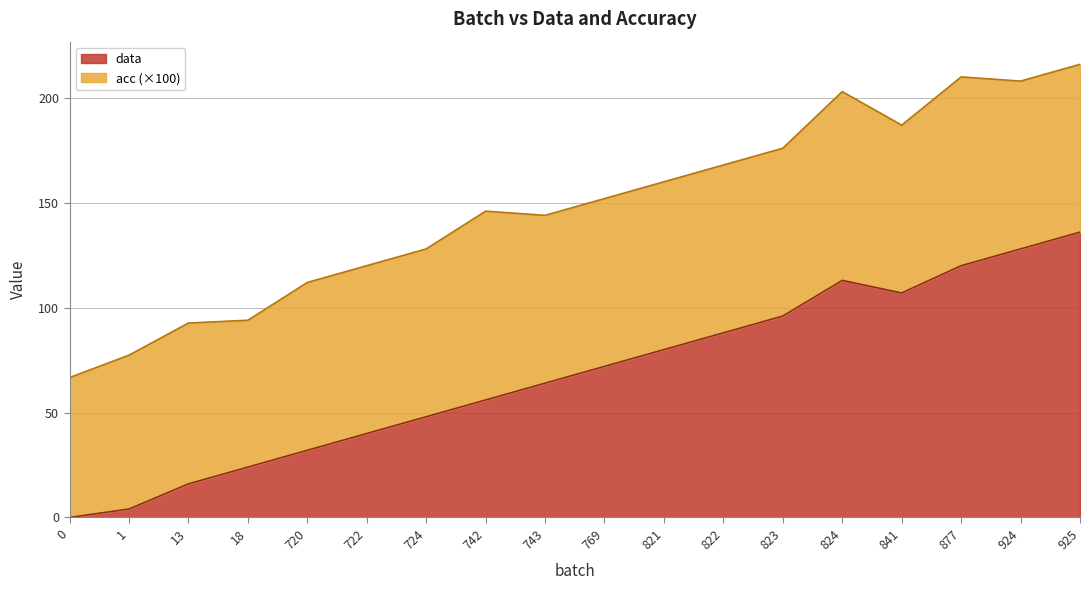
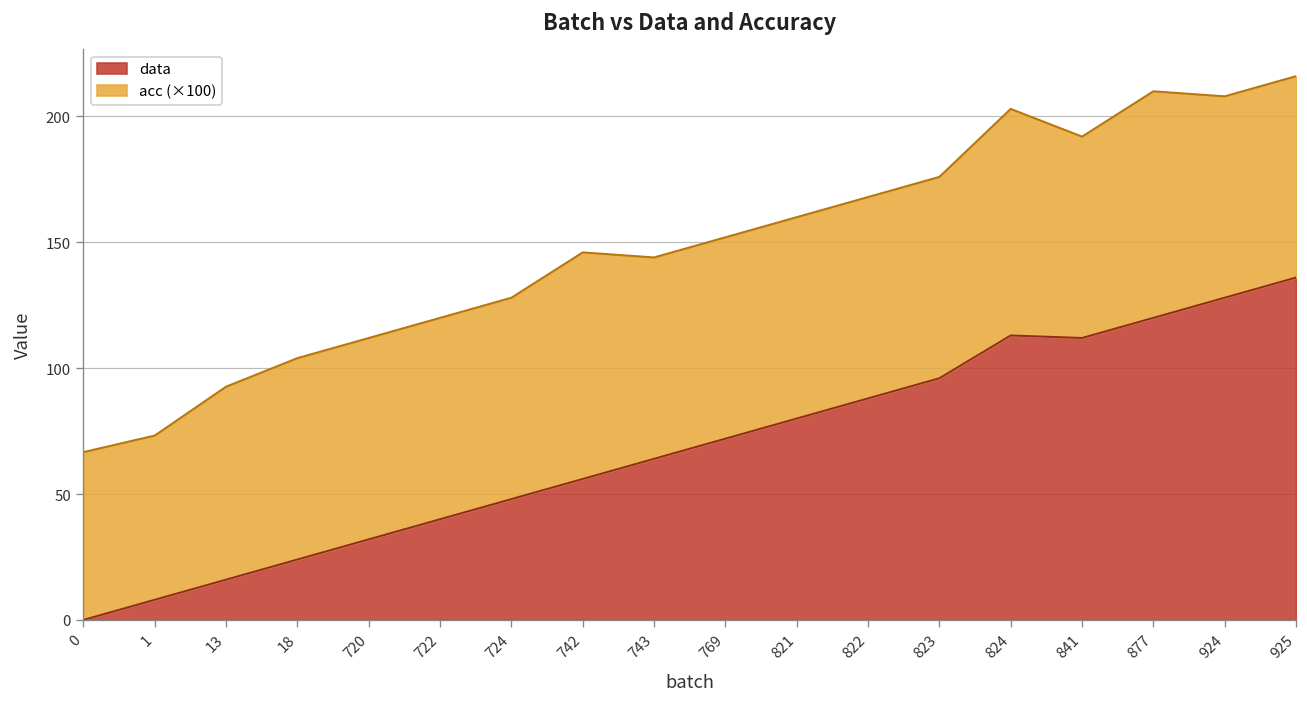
  {
    "data": {
      "0": 0,
-     "1": 4,
+     "1": 8,
      "13": 16,
      "18": 24,
      "720": 32,
      "722": 40,
      "724": 48,
      "742": 56,
      "743": 64,
      "769": 72,
      "821": 80,
      "822": 88,
      "823": 96,
      "824": 113,
-     "841": 107,
+     "841": 112,
      "877": 120,
      "924": 128,
      "925": 136
    },
    "acc (×100)": {
      "0": 67,
-     "1": 73,
+     "1": 65,
      "13": 77,
-     "18": 70,
+     "18": 80,
      "720": 80,
      "722": 80,
      "724": 80,
      "742": 90,
      "743": 80,
      "769": 80,
      "821": 80,
      "822": 80,
      "823": 80,
      "824": 90,
      "841": 80,
      "877": 90,
      "924": 80,
      "925": 80
    }
  }
